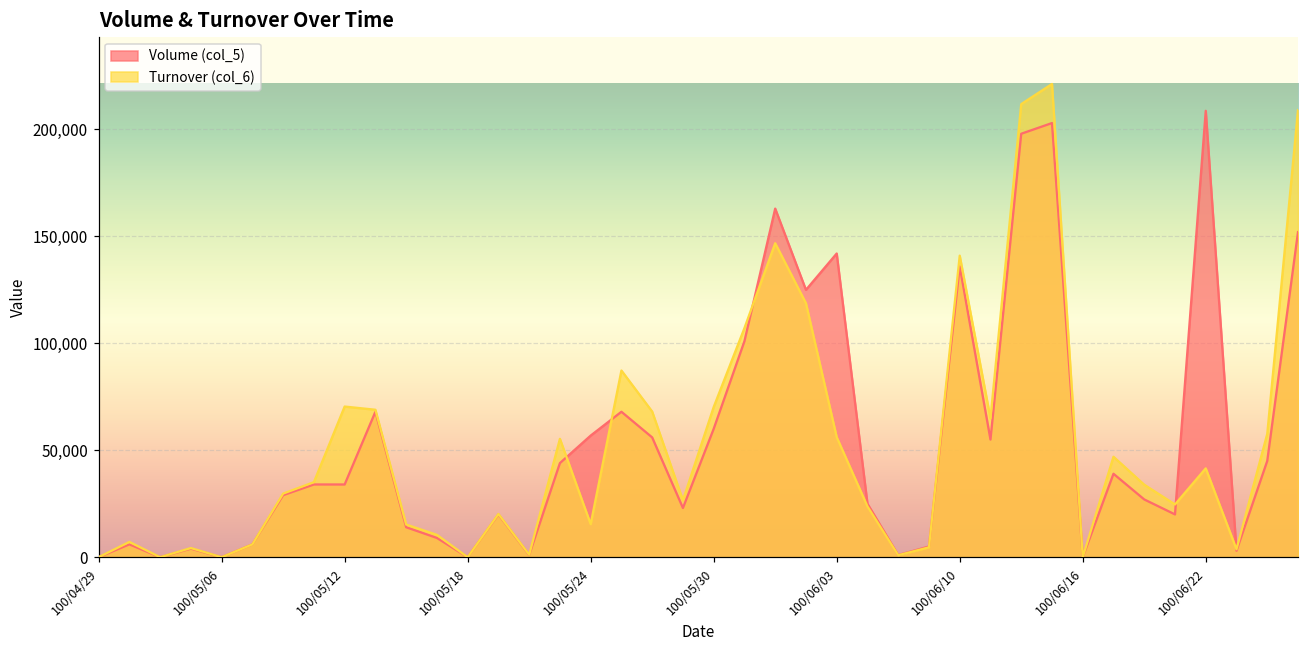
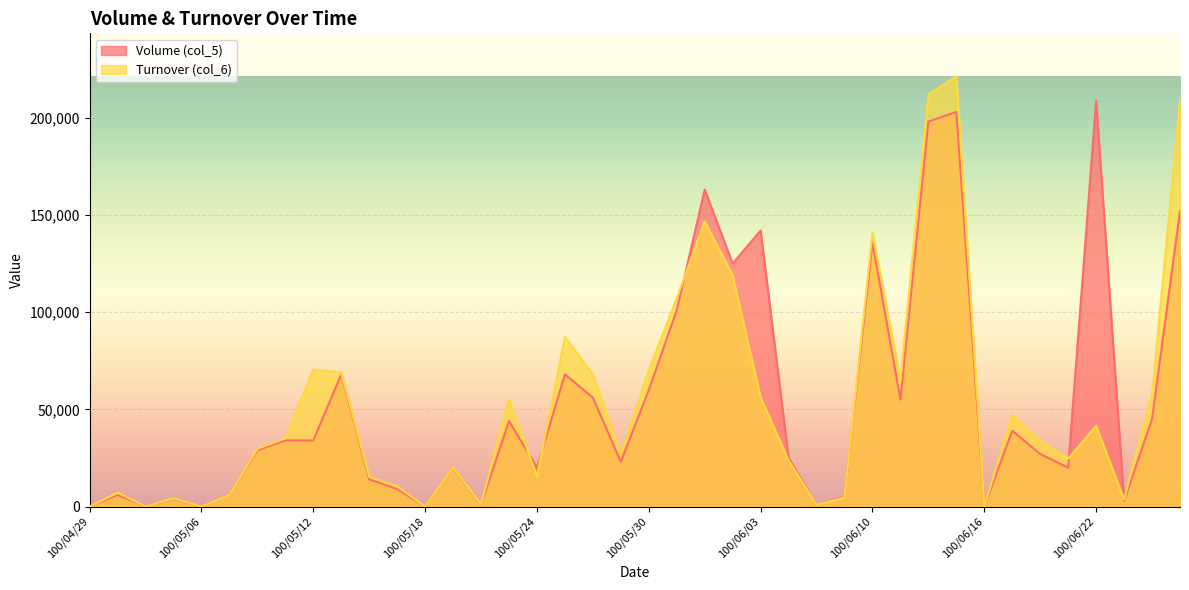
  {
    "Volume (col_5)": {
      "100/05/12": "34,000",
-     "100/05/24": "57,000",
+     "100/05/24": "20,000",
      "100/05/30": "60,000",
      "100/06/03": "142,000",
      "100/06/10": "136,000",
      "100/06/22": "209,000"
    },
    "Turnover (col_6)": {
      "100/05/12": "70,000",
      "100/05/24": "15,000",
      "100/05/30": "70,000",
      "100/06/03": "56,000",
      "100/06/10": "141,000",
      "100/06/22": "42,000"
    }
  }
